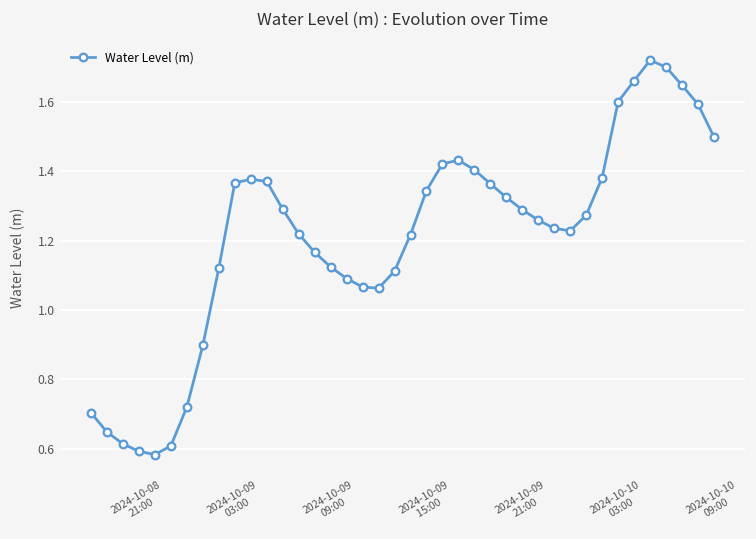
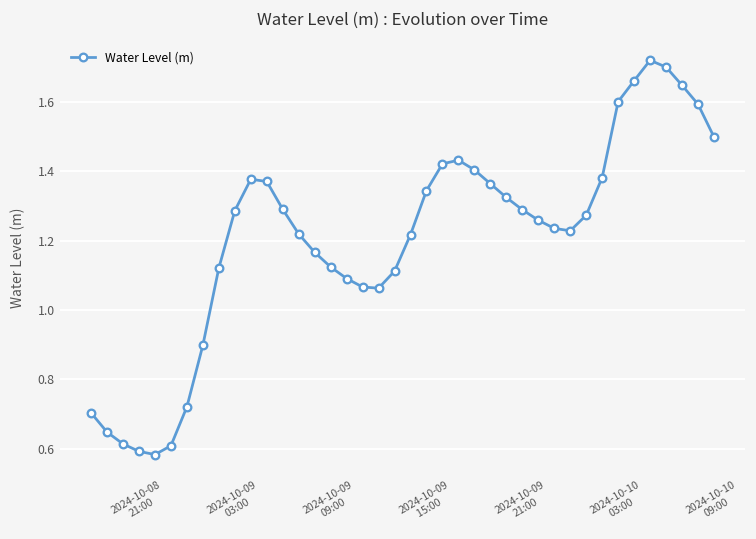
  {
    "2024-10-08 21:00": 0.59,
-   "2024-10-09 03:00": 1.37,
+   "2024-10-09 03:00": 1.29,
    "2024-10-09 09:00": 1.12,
    "2024-10-09 15:00": 1.34,
    "2024-10-09 21:00": 1.29,
    "2024-10-10 03:00": 1.60,
    "2024-10-10 09:00": 1.50
  }
